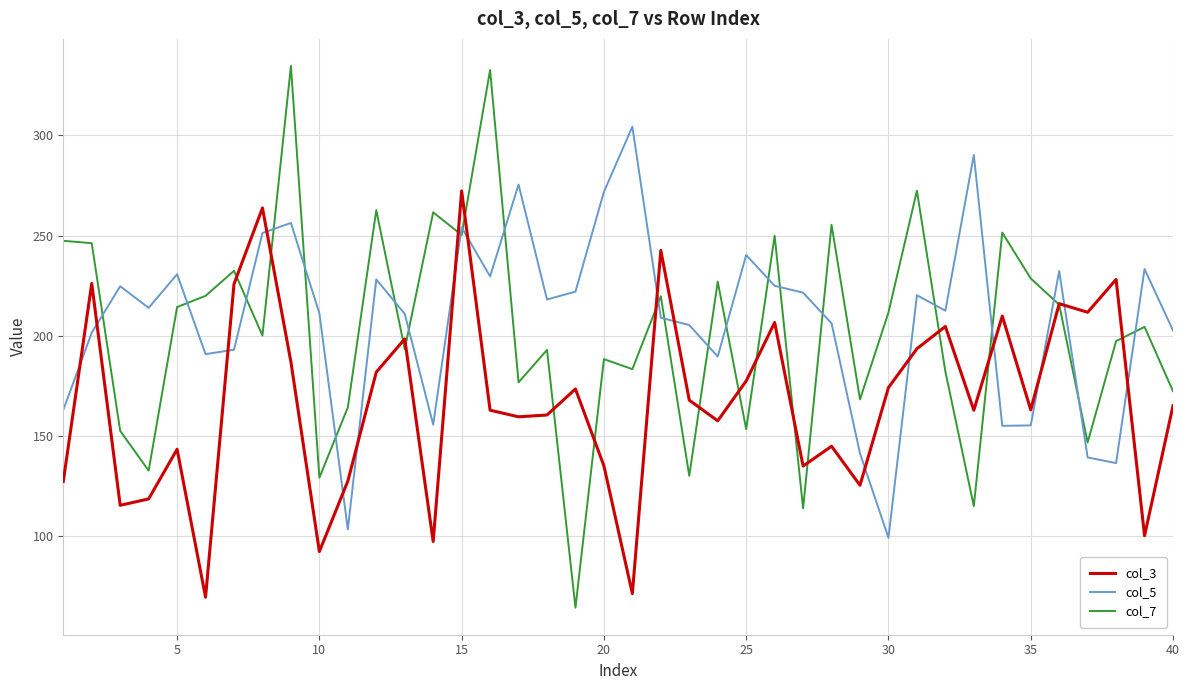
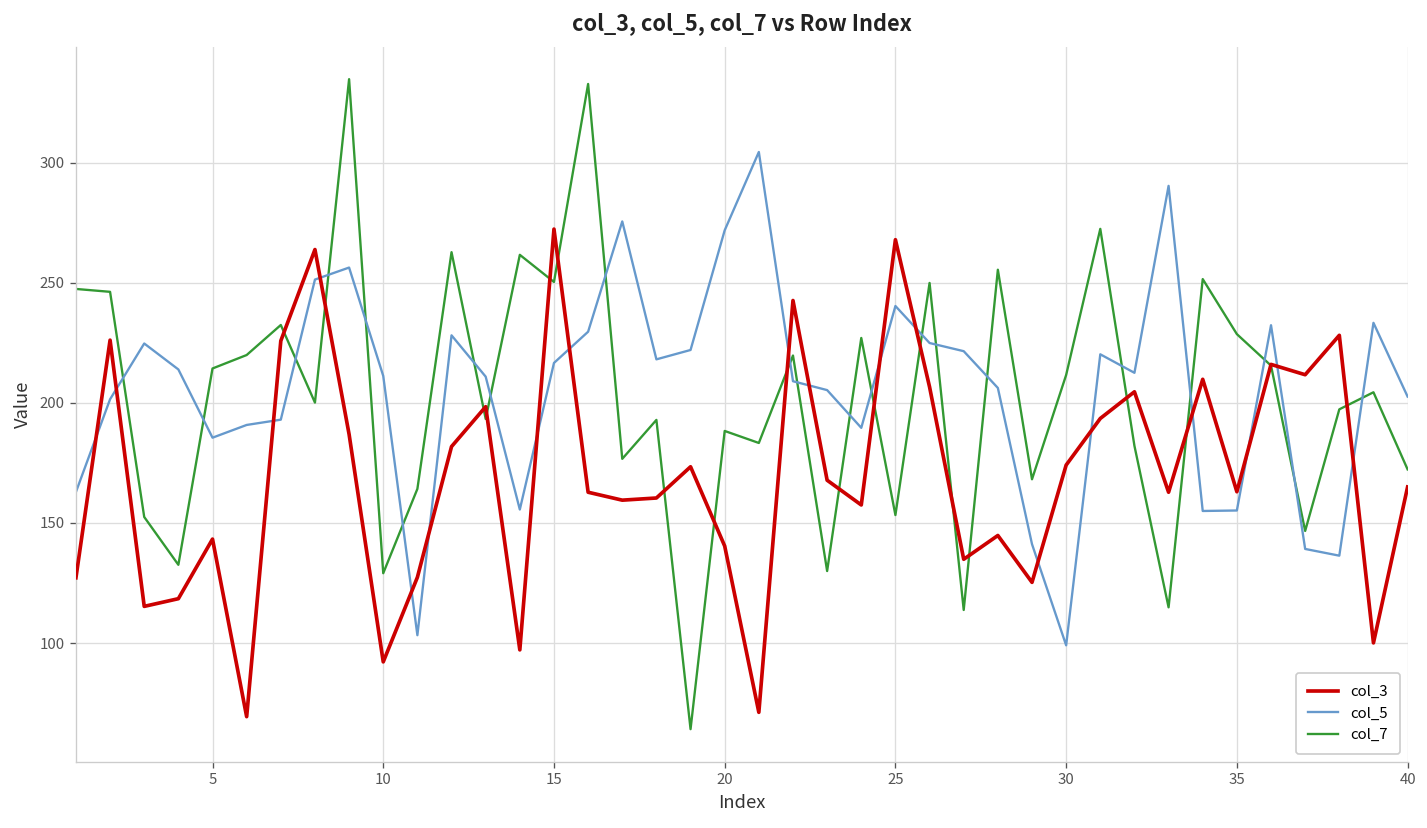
  {
    "col_3": {
      "5": 143,
      "10": 92,
      "15": 272,
-     "20": 135,
-     "25": 177,
+     "20": 140,
+     "25": 268,
      "30": 174,
      "35": 163,
      "40": 165
    },
    "col_5": {
-     "5": 231,
+     "5": 186,
      "10": 211,
-     "15": 254,
+     "15": 217,
      "20": 272,
      "25": 240,
      "30": 99,
      "35": 155,
      "40": 203
    },
    "col_7": {
      "5": 214,
      "10": 129,
      "15": 250,
      "20": 188,
      "25": 153,
      "30": 212,
      "35": 229,
      "40": 172
    }
  }
